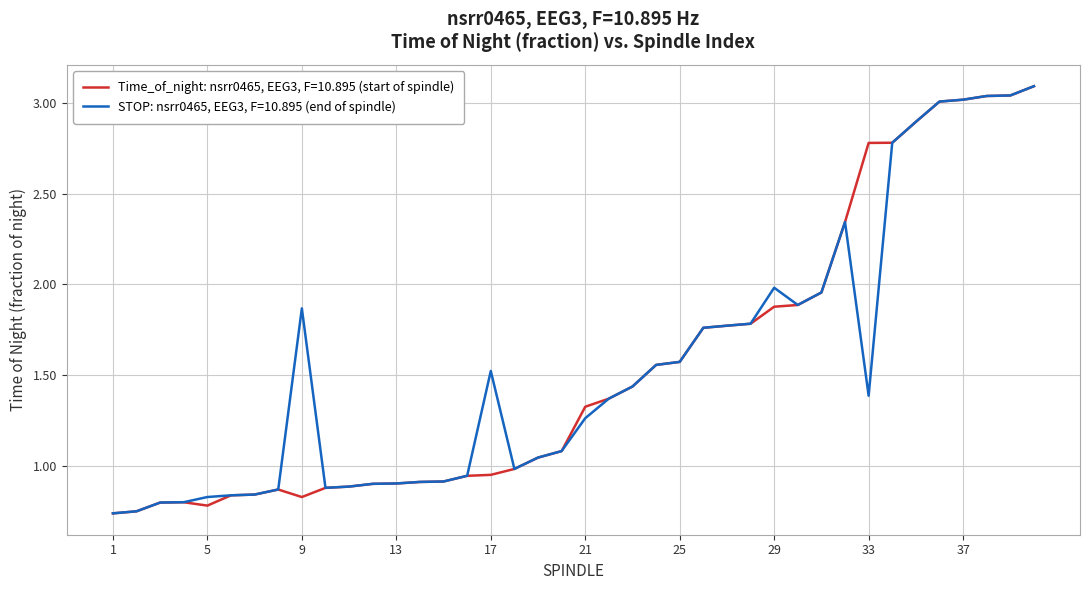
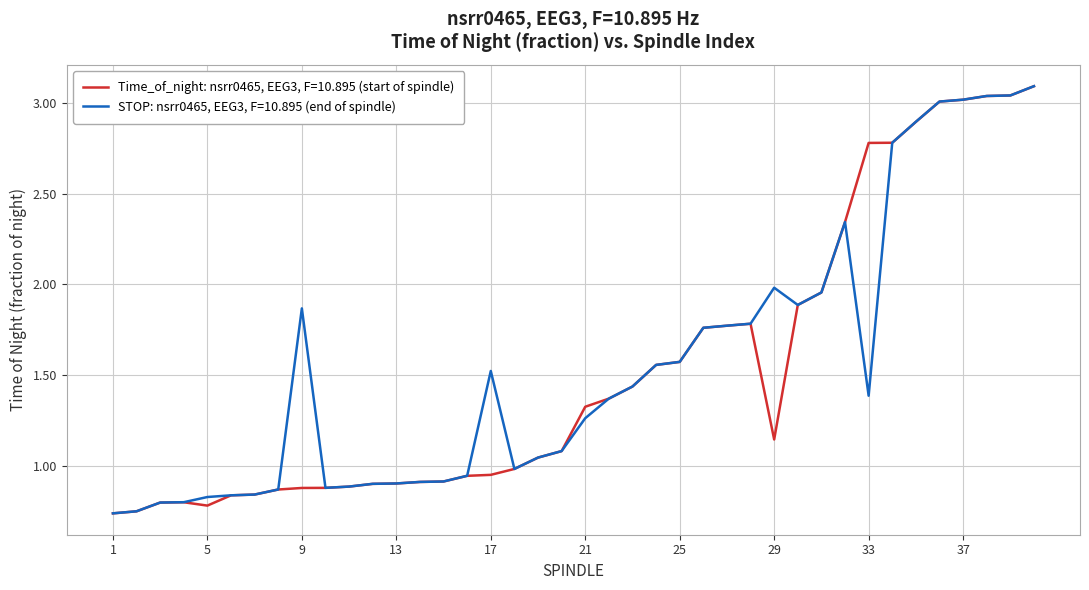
  {
    "Time_of_night: nsrr0465, EEG3, F=10.895 (start of spindle)": {
      "5": 0.78,
-     "9": 0.83,
+     "9": 0.88,
      "17": 0.95,
      "21": 1.33,
-     "29": 1.88,
+     "29": 1.14,
      "33": 2.78
    },
    "STOP: nsrr0465, EEG3, F=10.895 (end of spindle)": {
      "5": 0.83,
      "9": 1.87,
      "17": 1.52,
      "21": 1.26,
      "29": 1.98,
      "33": 1.39
    }
  }
